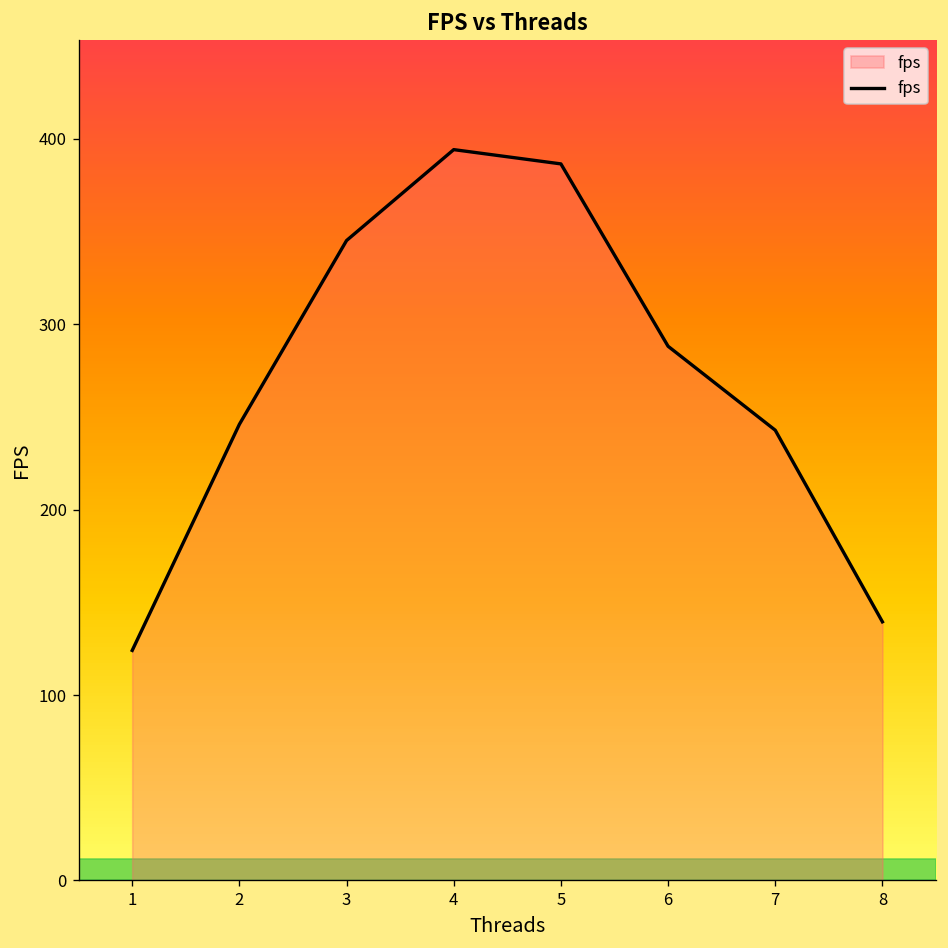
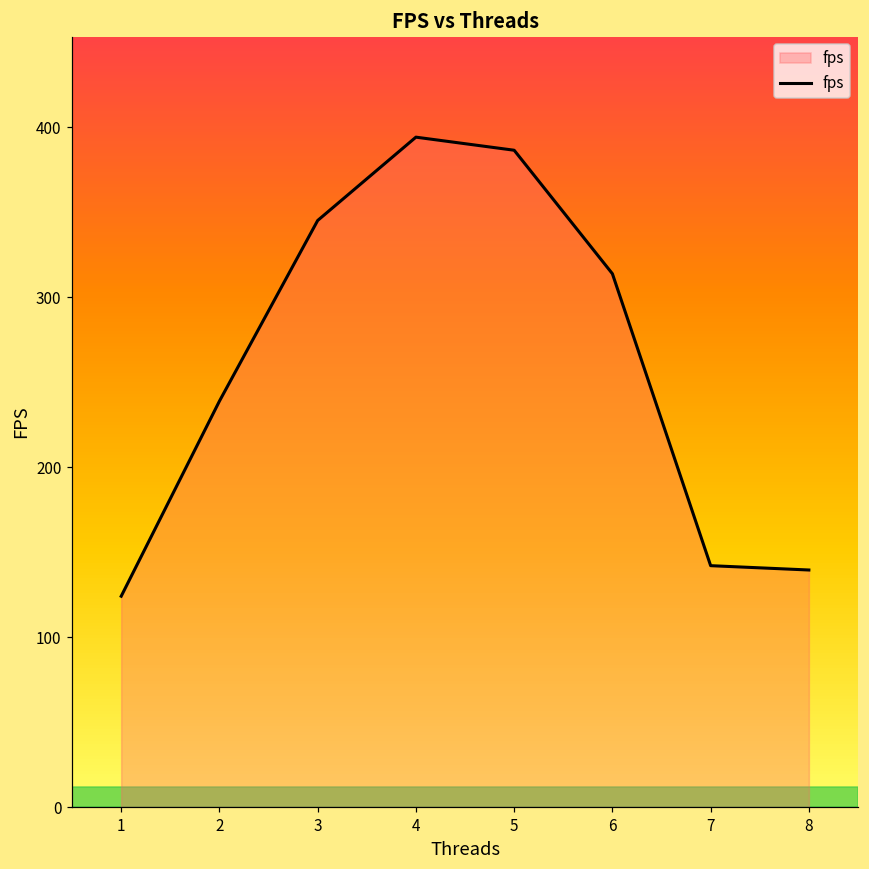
  {
    "1": 124,
-   "2": 246,
+   "2": 239,
    "3": 345,
    "4": 394,
    "5": 387,
-   "6": 288,
-   "7": 243,
+   "6": 314,
+   "7": 142,
    "8": 140
  }
